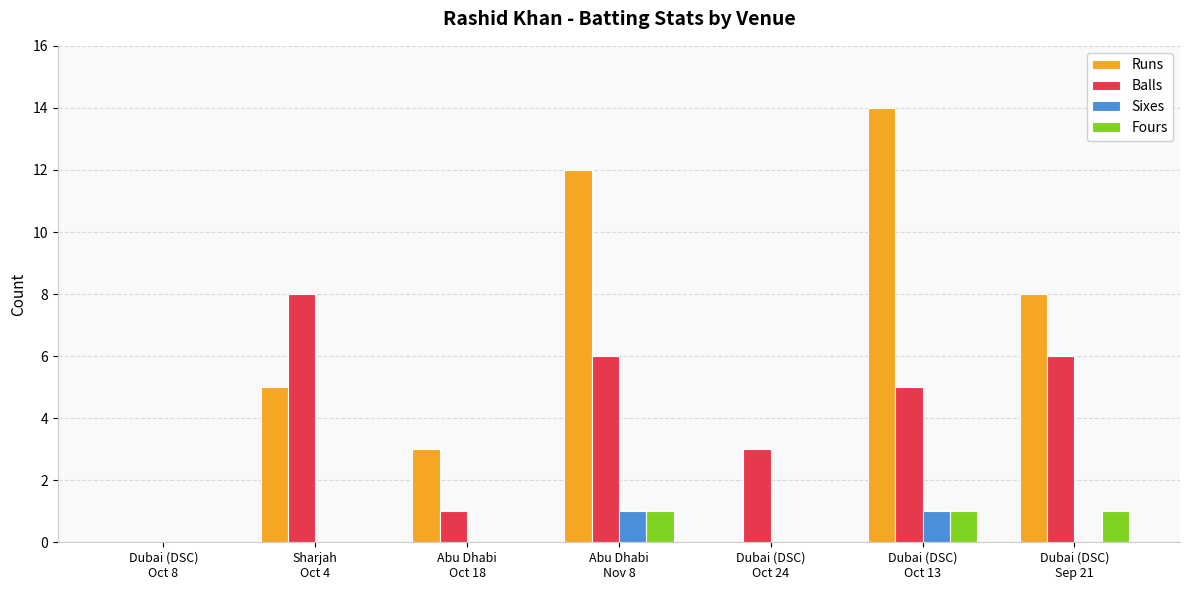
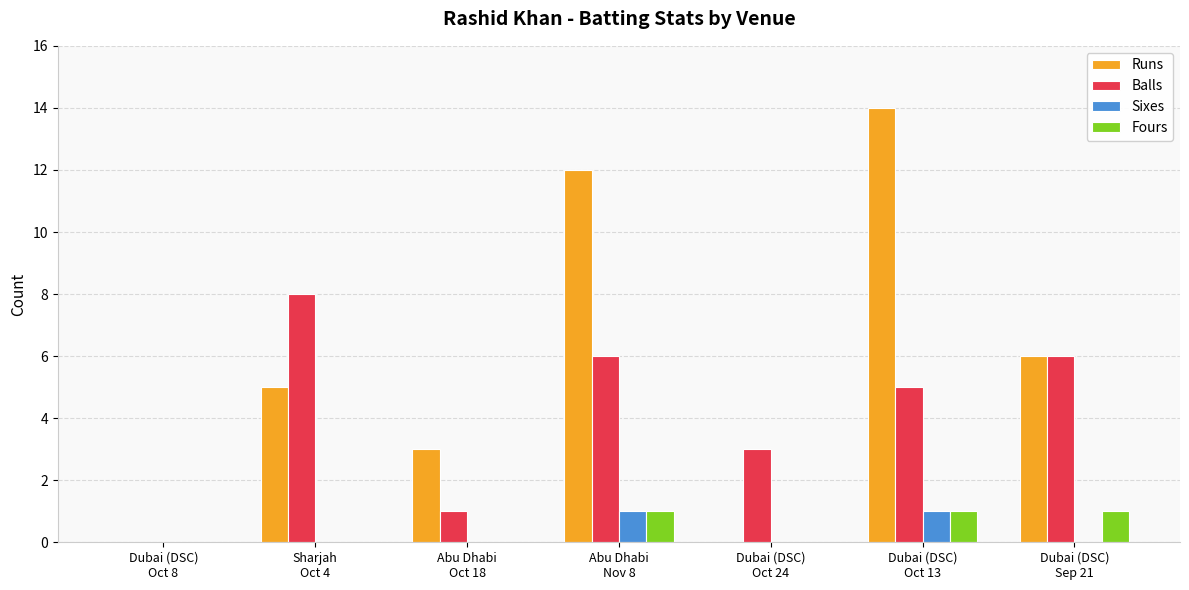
  {
    "Runs": {
      "Dubai (DSC) Oct 8": 0,
      "Sharjah Oct 4": 5,
      "Abu Dhabi Oct 18": 3,
      "Abu Dhabi Nov 8": 12,
      "Dubai (DSC) Oct 24": 0,
      "Dubai (DSC) Oct 13": 14,
-     "Dubai (DSC) Sep 21": 8
+     "Dubai (DSC) Sep 21": 6
    },
    "Balls": {
      "Dubai (DSC) Oct 8": 0,
      "Sharjah Oct 4": 8,
      "Abu Dhabi Oct 18": 1,
      "Abu Dhabi Nov 8": 6,
      "Dubai (DSC) Oct 24": 3,
      "Dubai (DSC) Oct 13": 5,
      "Dubai (DSC) Sep 21": 6
    },
    "Sixes": {
      "Dubai (DSC) Oct 8": 0,
      "Sharjah Oct 4": 0,
      "Abu Dhabi Oct 18": 0,
      "Abu Dhabi Nov 8": 1,
      "Dubai (DSC) Oct 24": 0,
      "Dubai (DSC) Oct 13": 1,
      "Dubai (DSC) Sep 21": 0
    },
    "Fours": {
      "Dubai (DSC) Oct 8": 0,
      "Sharjah Oct 4": 0,
      "Abu Dhabi Oct 18": 0,
      "Abu Dhabi Nov 8": 1,
      "Dubai (DSC) Oct 24": 0,
      "Dubai (DSC) Oct 13": 1,
      "Dubai (DSC) Sep 21": 1
    }
  }
